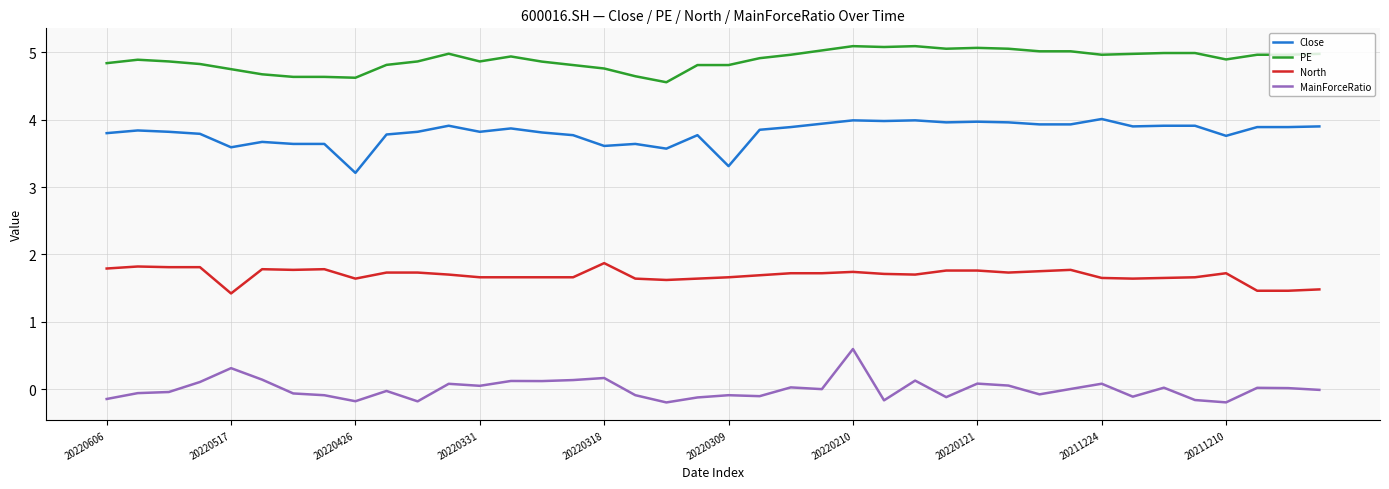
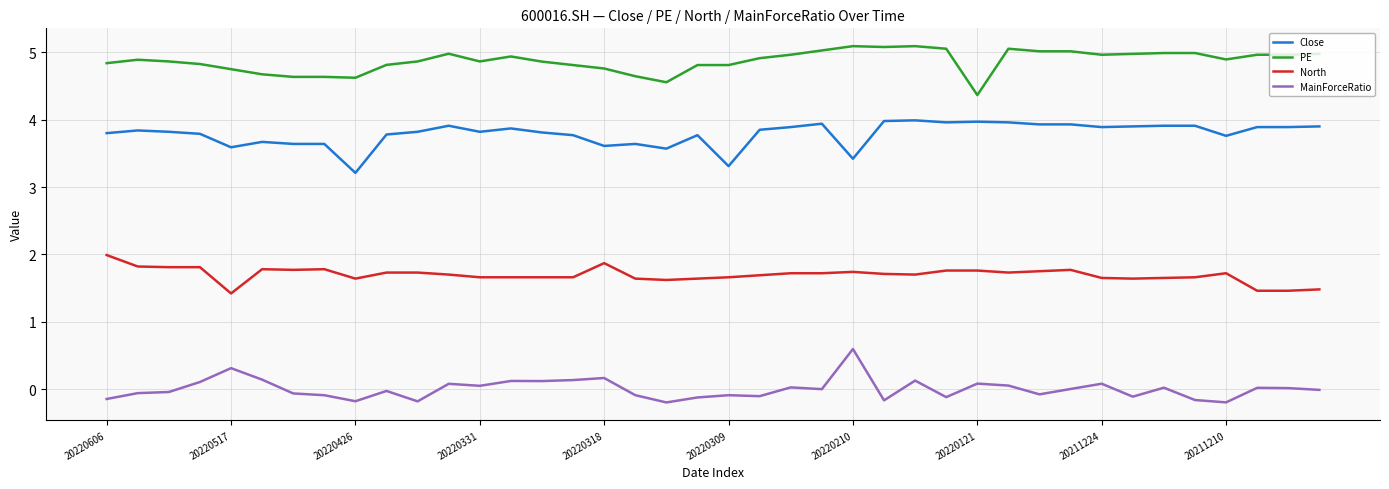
  {
    "Close": {
      "20220606": 3.8,
      "20220517": 3.6,
      "20220426": 3.2,
      "20220331": 3.8,
      "20220318": 3.6,
      "20220309": 3.3,
-     "20220210": 4.0,
+     "20220210": 3.4,
      "20220121": 4.0,
-     "20211224": 4.0,
+     "20211224": 3.9,
      "20211210": 3.8
    },
    "PE": {
      "20220606": 4.8,
      "20220517": 4.8,
      "20220426": 4.6,
      "20220331": 4.9,
      "20220318": 4.8,
      "20220309": 4.8,
      "20220210": 5.1,
-     "20220121": 5.1,
+     "20220121": 4.4,
      "20211224": 5.0,
      "20211210": 4.9
    },
    "North": {
-     "20220606": 1.8,
+     "20220606": 2.0,
      "20220517": 1.4,
      "20220426": 1.6,
      "20220331": 1.7,
      "20220318": 1.9,
      "20220309": 1.7,
      "20220210": 1.7,
      "20220121": 1.8,
      "20211224": 1.7,
      "20211210": 1.7
    },
    "MainForceRatio": {
      "20220606": -0.1,
      "20220517": 0.3,
      "20220426": -0.2,
      "20220331": 0.0,
      "20220318": 0.2,
      "20220309": -0.1,
      "20220210": 0.6,
      "20220121": 0.1,
      "20211224": 0.1,
      "20211210": -0.2
    }
  }
